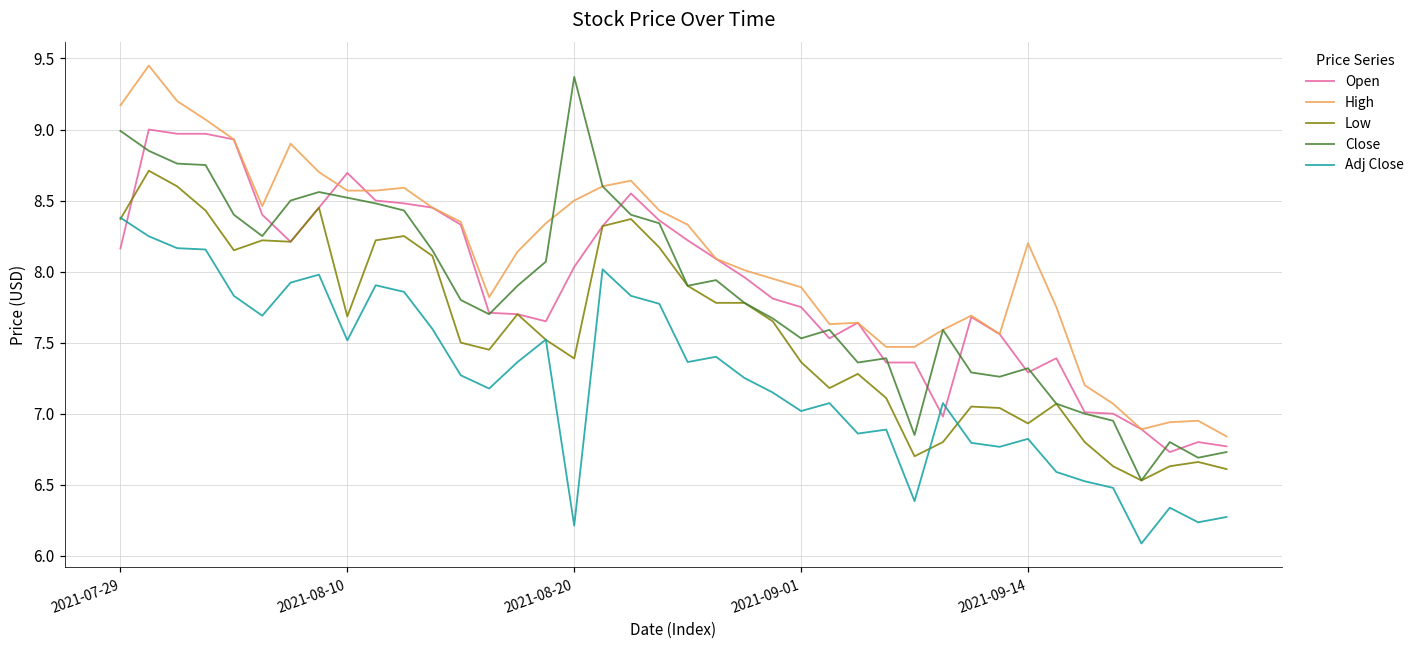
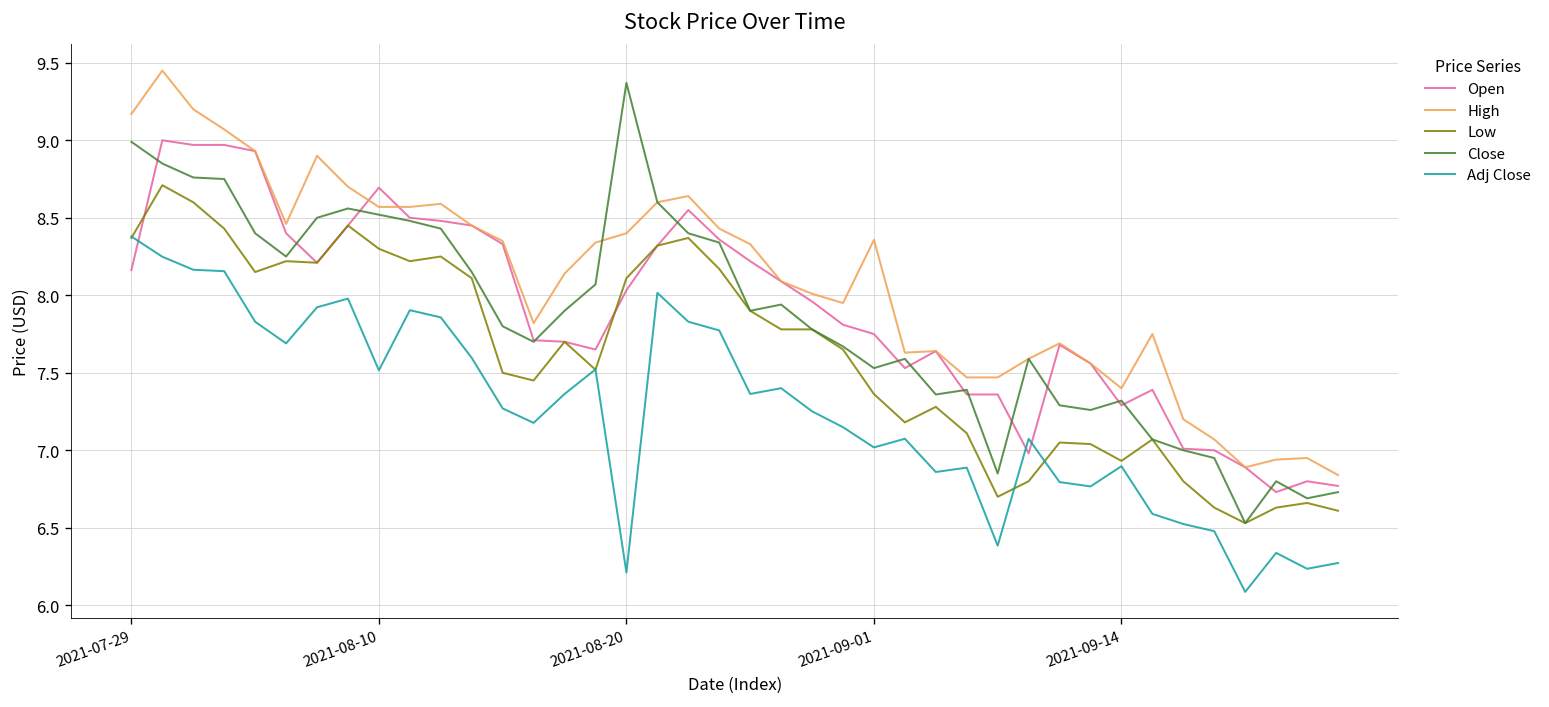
  {
    "Open": {
      "2021-07-29": 8.16,
      "2021-08-10": 8.69,
      "2021-08-20": 8.03,
      "2021-09-01": 7.75,
      "2021-09-14": 7.29
    },
    "High": {
      "2021-07-29": 9.17,
      "2021-08-10": 8.57,
-     "2021-08-20": 8.5,
-     "2021-09-01": 7.89,
-     "2021-09-14": 8.20
+     "2021-08-20": 8.4,
+     "2021-09-01": 8.36,
+     "2021-09-14": 7.40
    },
    "Low": {
-     "2021-08-10": 7.68,
-     "2021-08-20": 7.39,
+     "2021-08-10": 8.30,
+     "2021-08-20": 8.11,
      "2021-09-01": 7.36,
      "2021-09-14": 6.93
    },
    "Close": {
      "2021-07-29": 8.99,
      "2021-08-10": 8.52,
      "2021-08-20": 9.37,
      "2021-09-01": 7.53,
      "2021-09-14": 7.32
    },
    "Adj Close": {
      "2021-08-10": 7.52,
      "2021-08-20": 6.21,
      "2021-09-01": 7.02,
-     "2021-09-14": 6.82
+     "2021-09-14": 6.90
    }
  }
